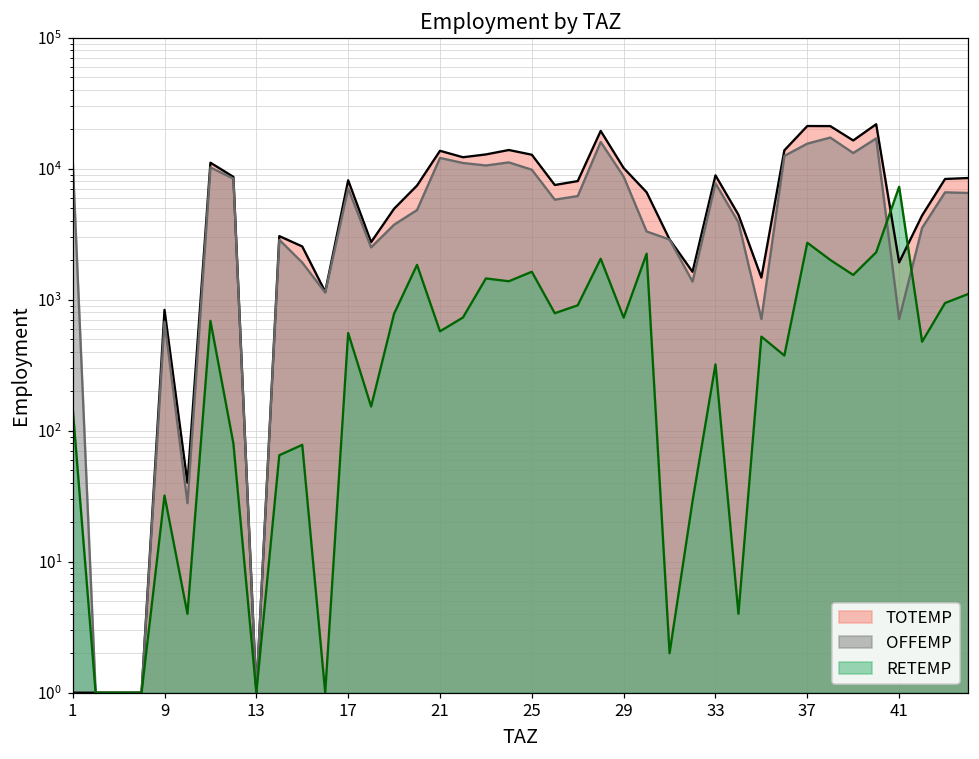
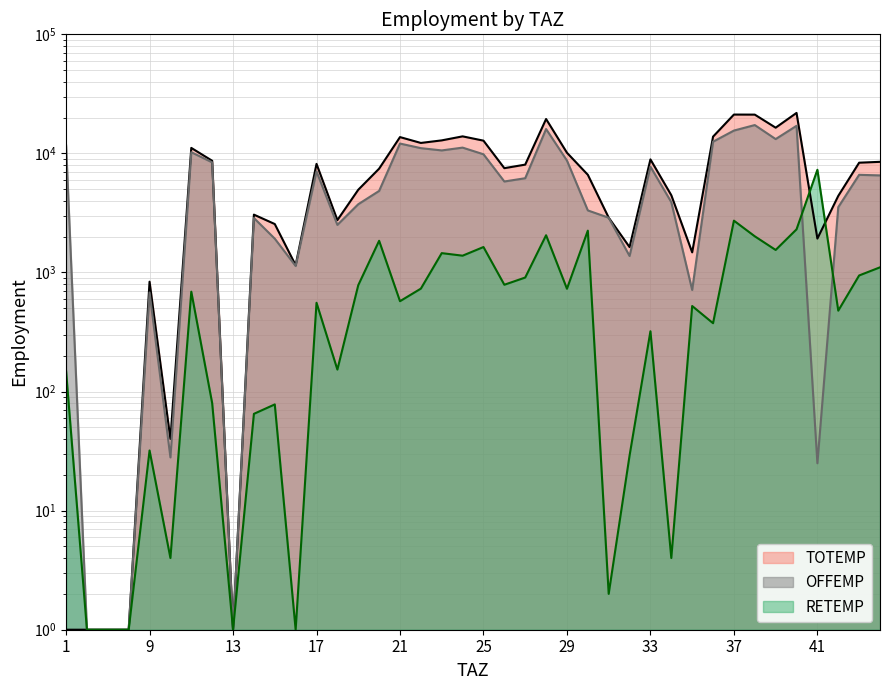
  {
    "TOTEMP": {
      "41": 1900
    },
    "OFFEMP": {
-     "41": 700
+     "41": 25
    },
    "RETEMP": {
      "41": 7000
    }
  }
